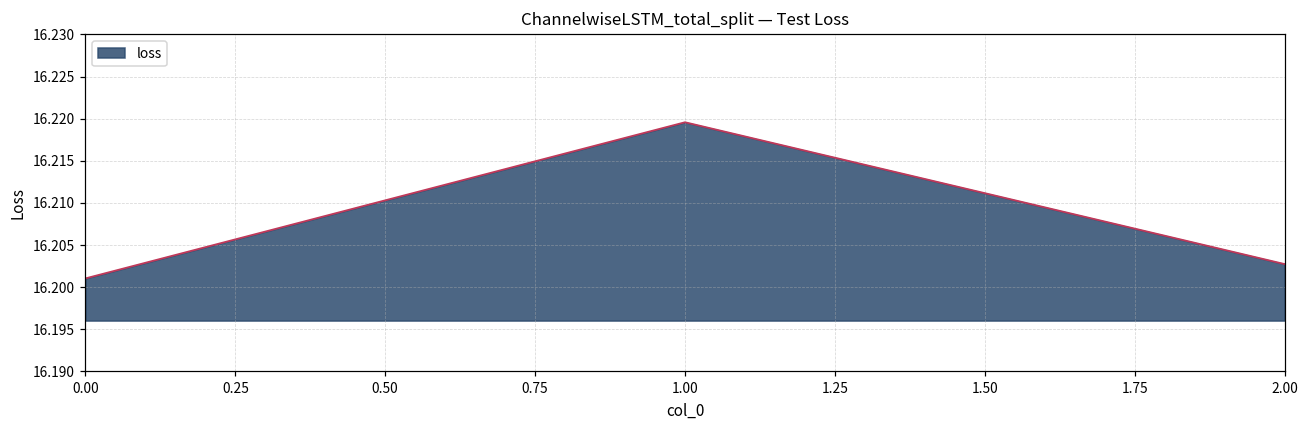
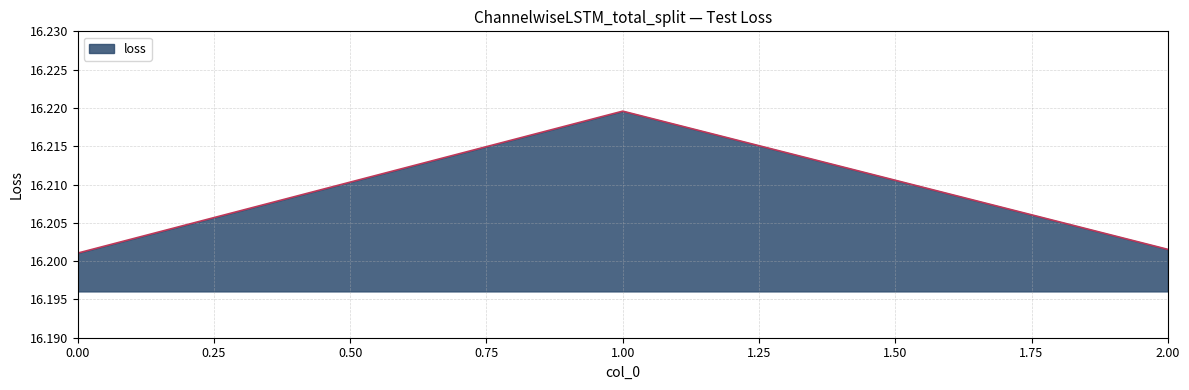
  {
    "0.00": 16.201,
    "1.00": 16.220,
-   "2.00": 16.203
+   "2.00": 16.202
  }
